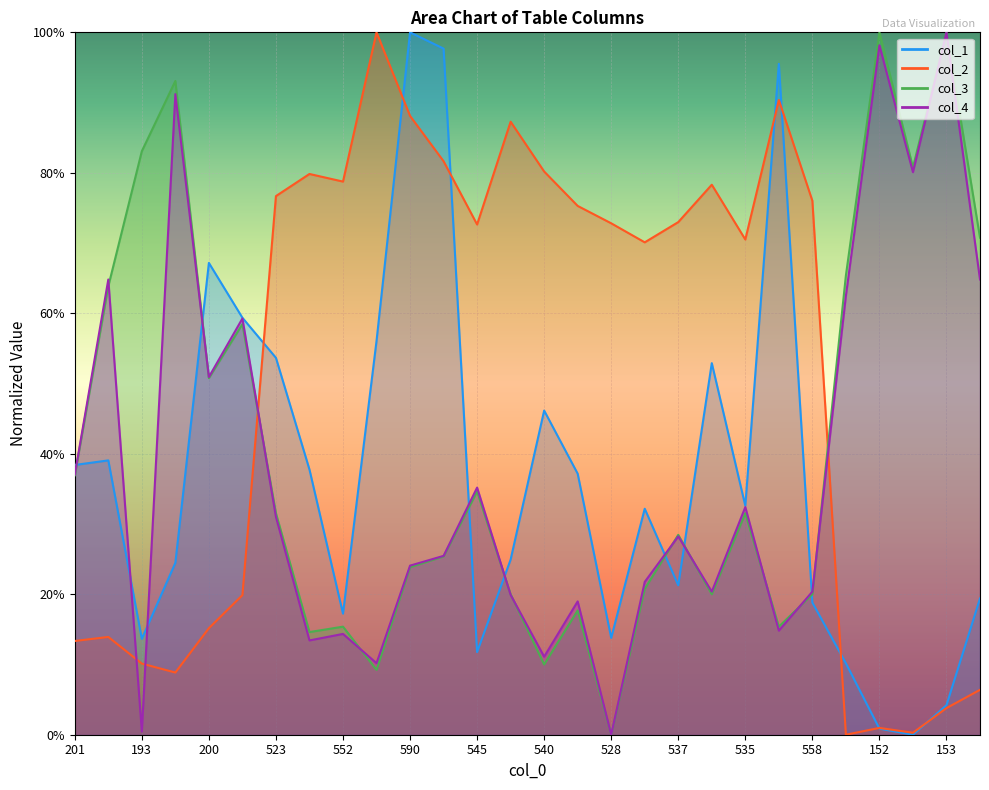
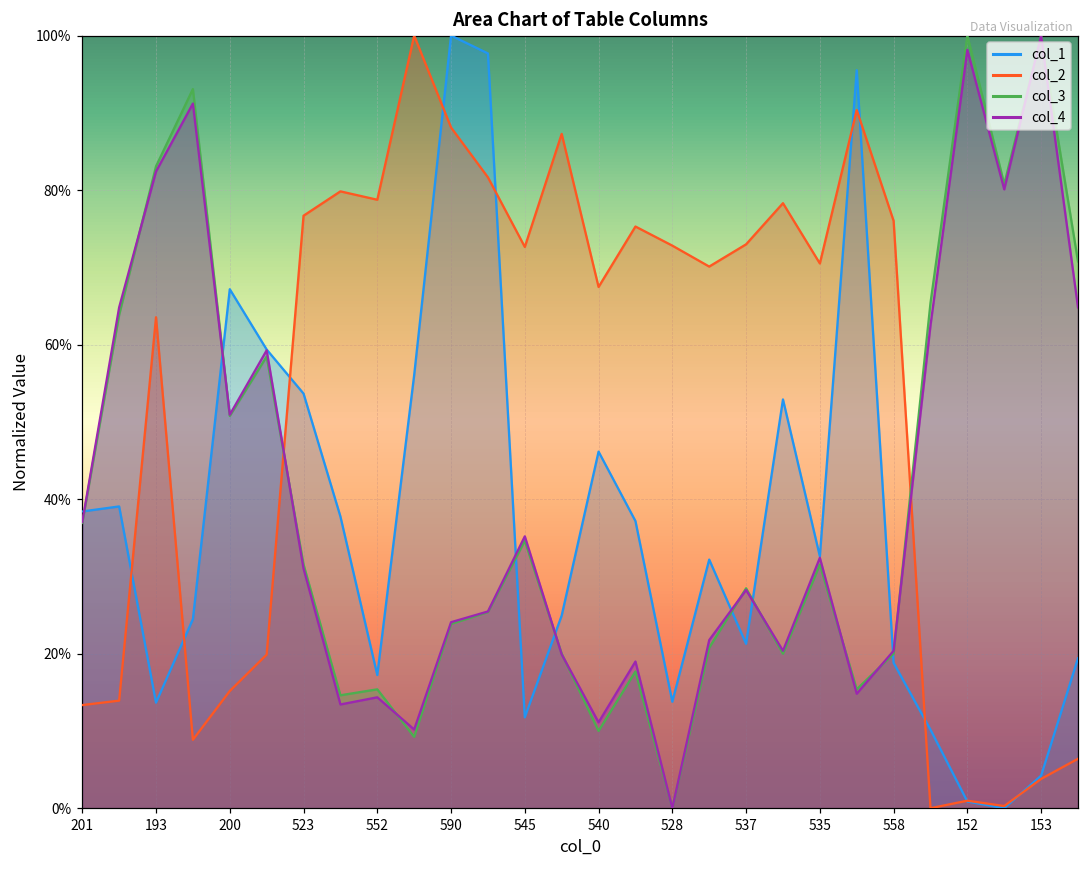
  {
    "col_1": {
      "201": "38%",
      "193": "14%",
      "200": "67%",
      "523": "54%",
      "552": "17%",
      "590": "100%",
      "545": "12%",
      "540": "46%",
      "528": "14%",
      "537": "21%",
      "558": "19%",
      "153": "4%"
    },
    "col_2": {
      "201": "13%",
-     "193": "10%",
+     "193": "64%",
      "200": "15%",
      "523": "77%",
      "552": "79%",
      "590": "88%",
      "545": "73%",
-     "540": "80%",
+     "540": "67%",
      "528": "73%",
      "537": "73%",
      "535": "71%",
      "558": "76%",
      "153": "4%"
    },
    "col_3": {
      "193": "83%",
      "523": "32%",
      "552": "15%",
      "545": "35%",
      "540": "10%",
      "535": "32%",
      "558": "20%",
      "152": "100%"
    },
    "col_4": {
-     "193": "0%",
+     "193": "82%",
      "523": "31%",
      "552": "14%",
      "545": "35%",
      "540": "11%",
      "558": "20%",
      "152": "98%"
    }
  }
